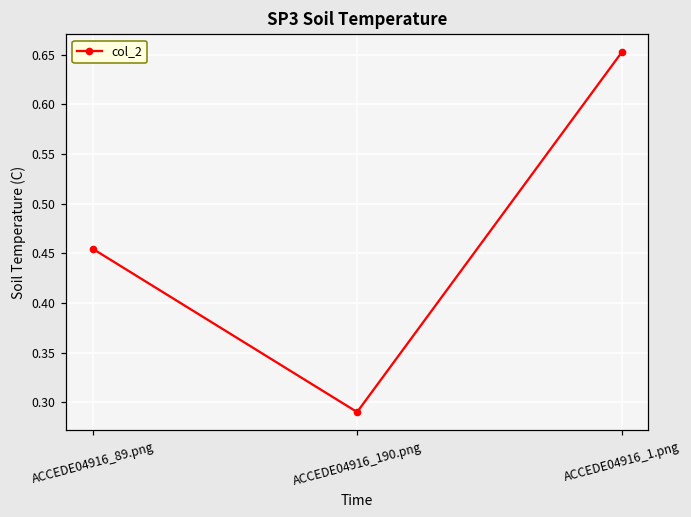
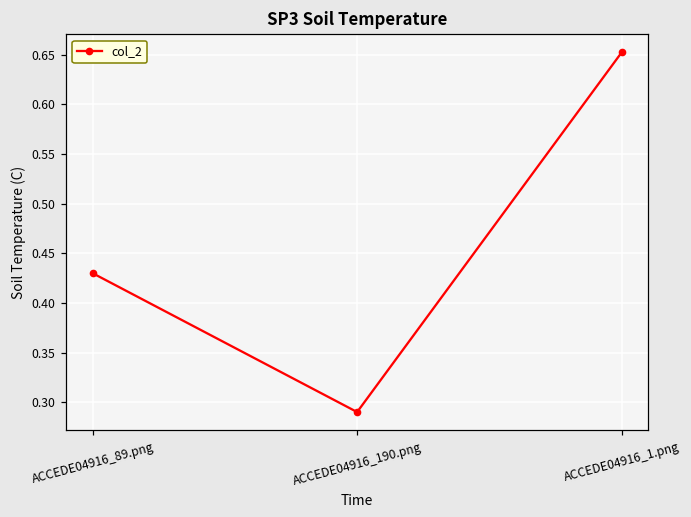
  {
-   "ACCEDE04916_89.png": 0.45,
+   "ACCEDE04916_89.png": 0.43,
    "ACCEDE04916_190.png": 0.29,
    "ACCEDE04916_1.png": 0.65
  }
